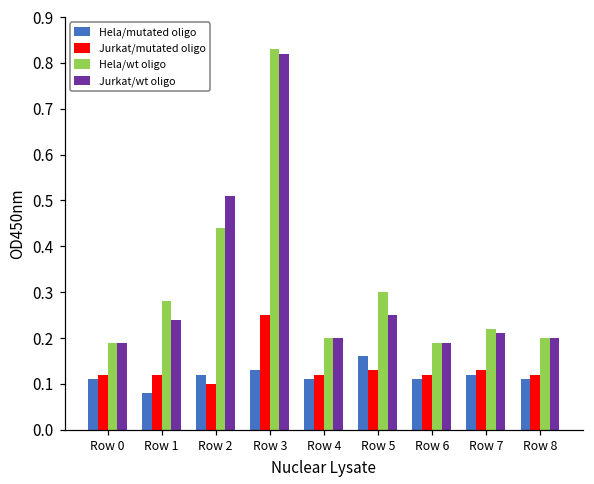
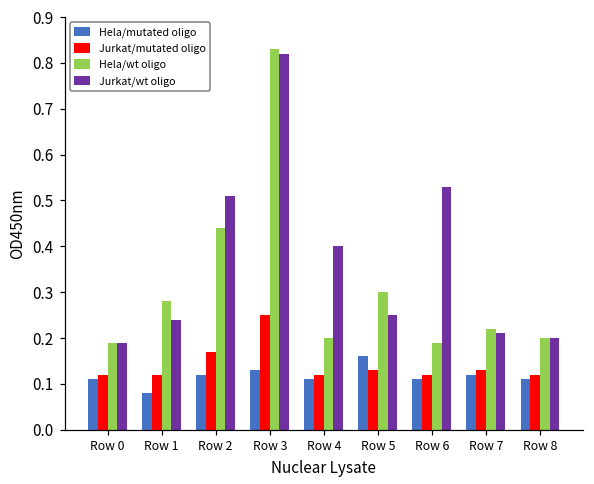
  {
    "Hela/mutated oligo": {
      "Row 0": 0.11,
      "Row 1": 0.08,
      "Row 2": 0.12,
      "Row 3": 0.13,
      "Row 4": 0.11,
      "Row 5": 0.16,
      "Row 6": 0.11,
      "Row 7": 0.12,
      "Row 8": 0.11
    },
    "Jurkat/mutated oligo": {
      "Row 0": 0.12,
      "Row 1": 0.12,
-     "Row 2": 0.10,
+     "Row 2": 0.17,
      "Row 3": 0.25,
      "Row 4": 0.12,
      "Row 5": 0.13,
      "Row 6": 0.12,
      "Row 7": 0.13,
      "Row 8": 0.12
    },
    "Hela/wt oligo": {
      "Row 0": 0.19,
      "Row 1": 0.28,
      "Row 2": 0.44,
      "Row 3": 0.83,
      "Row 4": 0.20,
      "Row 5": 0.30,
      "Row 6": 0.19,
      "Row 7": 0.22,
      "Row 8": 0.20
    },
    "Jurkat/wt oligo": {
      "Row 0": 0.19,
      "Row 1": 0.24,
      "Row 2": 0.51,
      "Row 3": 0.82,
-     "Row 4": 0.2,
+     "Row 4": 0.4,
      "Row 5": 0.25,
-     "Row 6": 0.19,
+     "Row 6": 0.53,
      "Row 7": 0.21,
      "Row 8": 0.20
    }
  }
